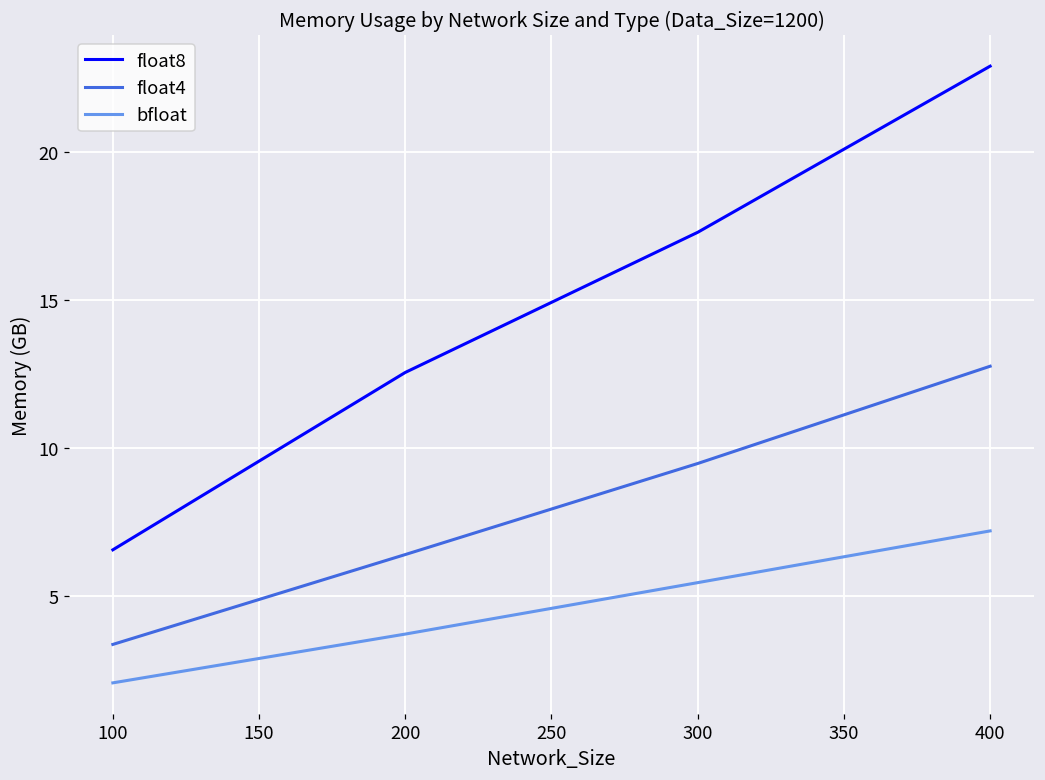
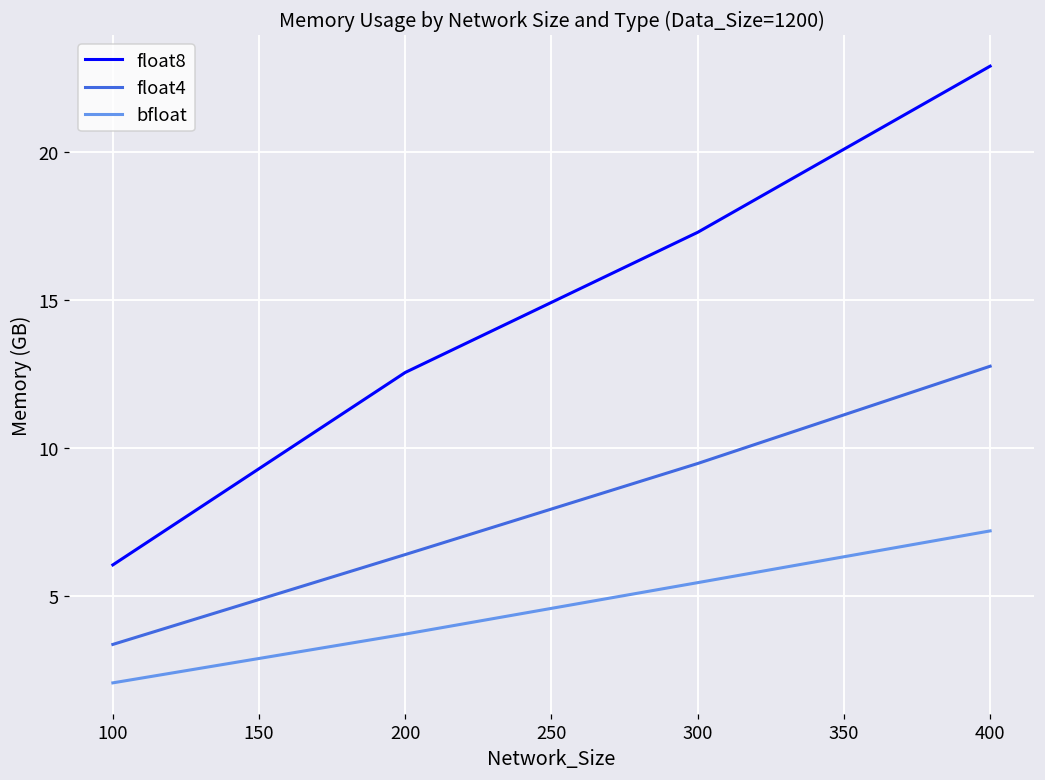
  {
    "float8": {
-     "100": 6.6,
+     "100": 6.1,
      "200": 12.6,
      "300": 17.3,
      "400": 22.9
    }
  }
